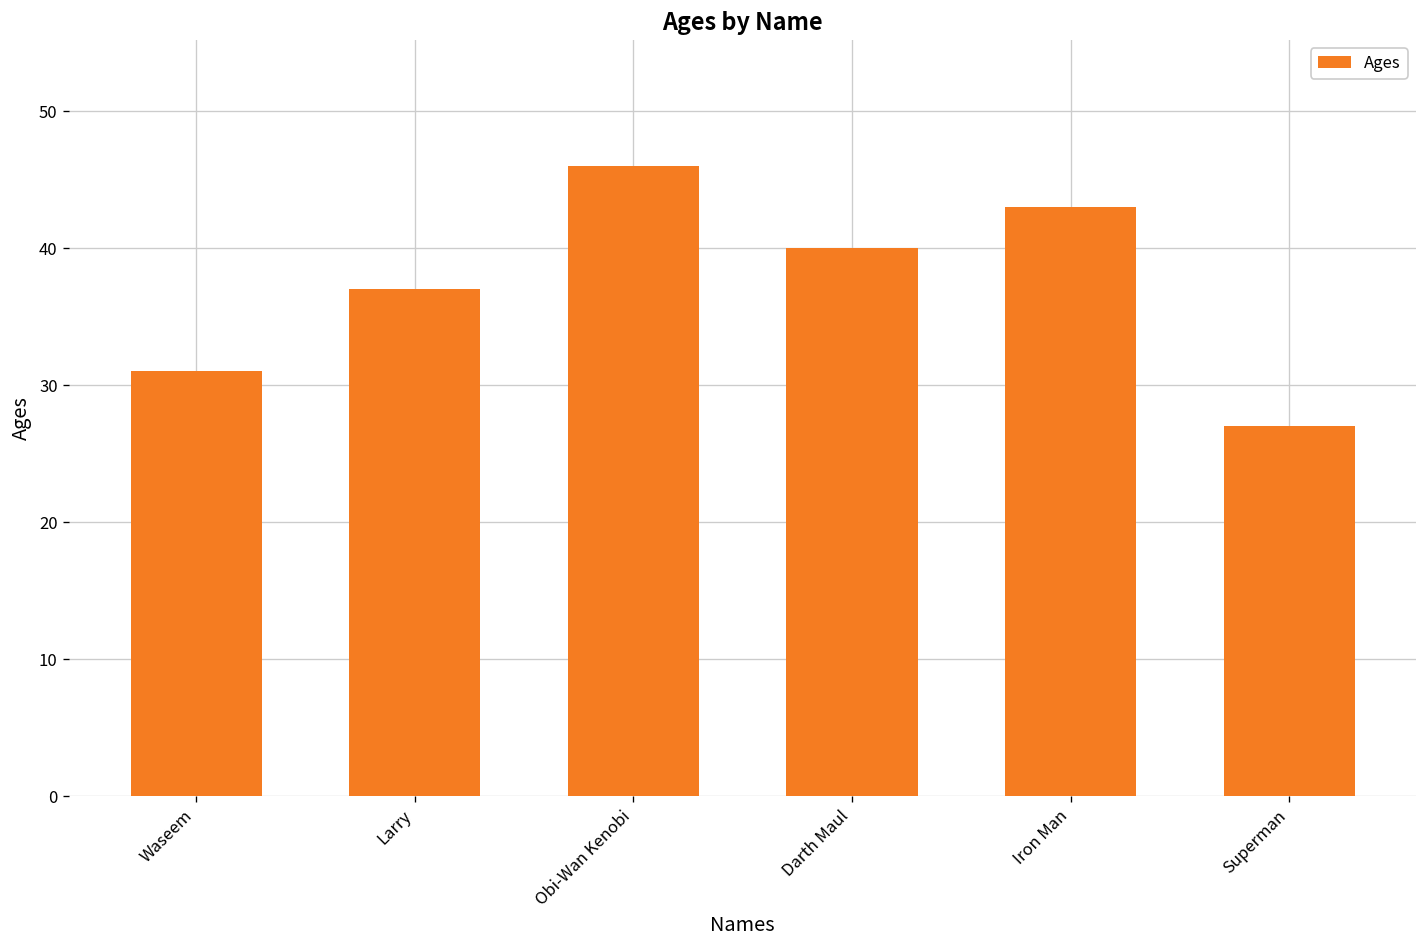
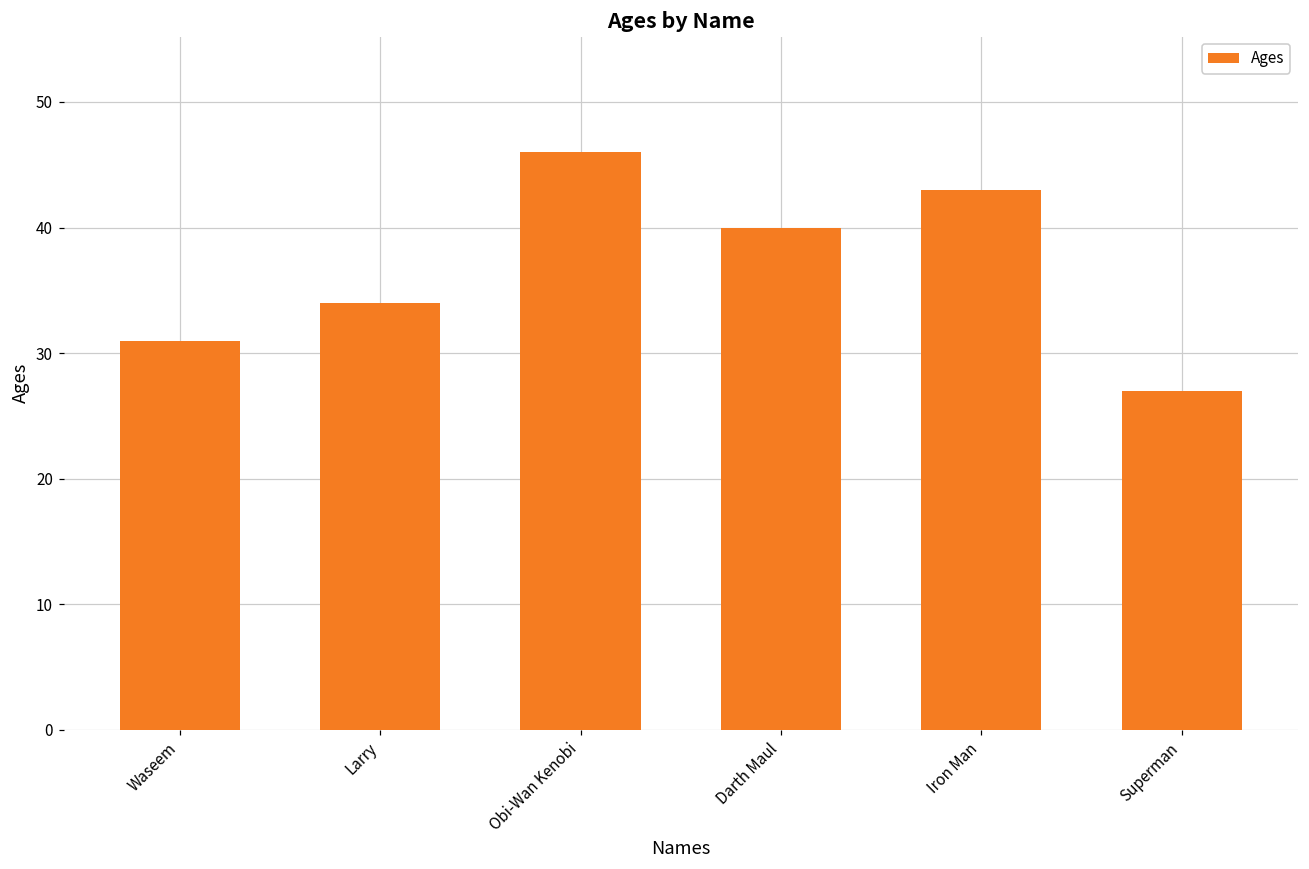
  {
    "Waseem": 31,
-   "Larry": 37,
+   "Larry": 34,
    "Obi-Wan Kenobi": 46,
    "Darth Maul": 40,
    "Iron Man": 43,
    "Superman": 27
  }
